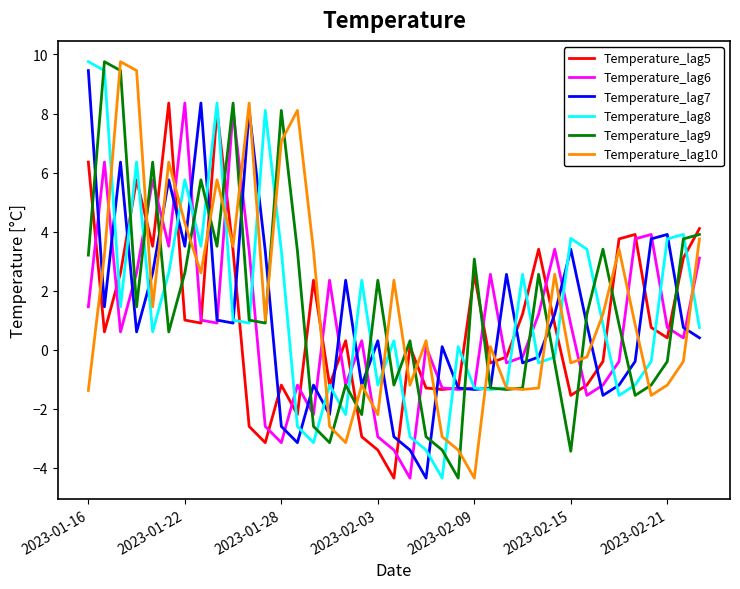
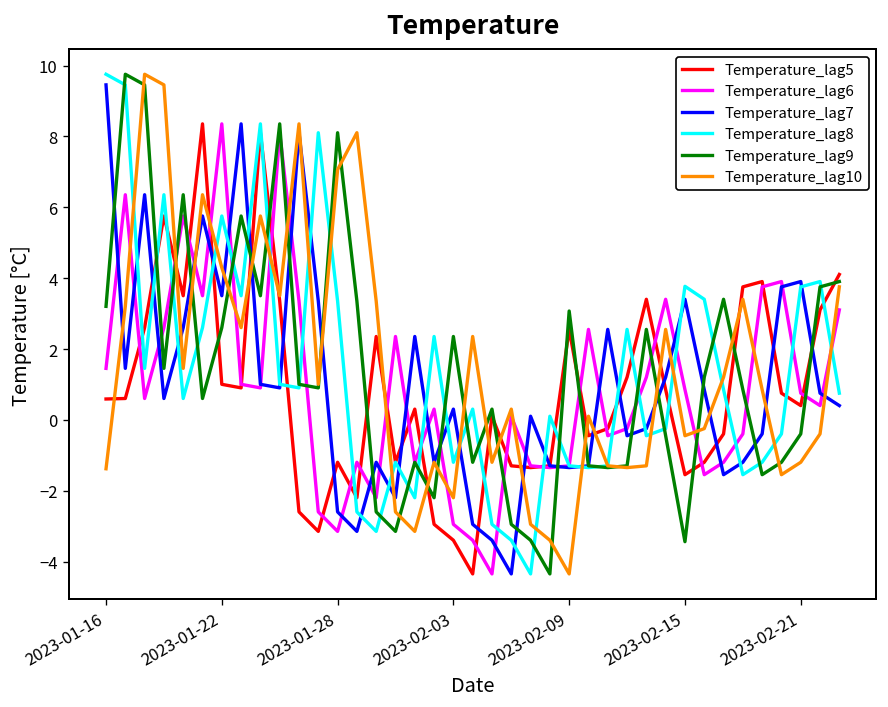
  {
    "Temperature_lag5": {
-     "2023-01-16": 6.4,
+     "2023-01-16": 0.6,
      "2023-01-22": 1.0,
      "2023-01-28": -1.2,
      "2023-02-03": -3.4,
      "2023-02-09": 2.6,
      "2023-02-15": -1.5,
      "2023-02-21": 0.4
    },
    "Temperature_lag6": {
      "2023-01-16": 1.5,
      "2023-01-22": 8.4,
      "2023-01-28": -3.1,
      "2023-02-03": -2.9,
      "2023-02-15": 0.9,
      "2023-02-21": 0.8
    },
    "Temperature_lag7": {
      "2023-01-16": 9.5,
      "2023-01-22": 3.5,
      "2023-01-28": -2.6,
      "2023-02-03": 0.3,
      "2023-02-15": 3.4,
      "2023-02-21": 3.9
    },
    "Temperature_lag8": {
      "2023-01-16": 9.8,
      "2023-01-22": 5.8,
      "2023-01-28": 3.4,
      "2023-02-03": -1.2,
      "2023-02-15": 3.8,
      "2023-02-21": 3.8
    },
    "Temperature_lag9": {
      "2023-01-16": 3.2,
      "2023-01-22": 2.6,
      "2023-01-28": 8.1,
      "2023-02-03": 2.4,
      "2023-02-09": 3.1,
      "2023-02-15": -3.4,
      "2023-02-21": -0.4
    },
    "Temperature_lag10": {
      "2023-01-16": -1.4,
      "2023-01-22": 4.3,
      "2023-01-28": 7.1,
      "2023-02-03": -2.2,
      "2023-02-09": -4.3,
      "2023-02-15": -0.4,
      "2023-02-21": -1.2
    }
  }
